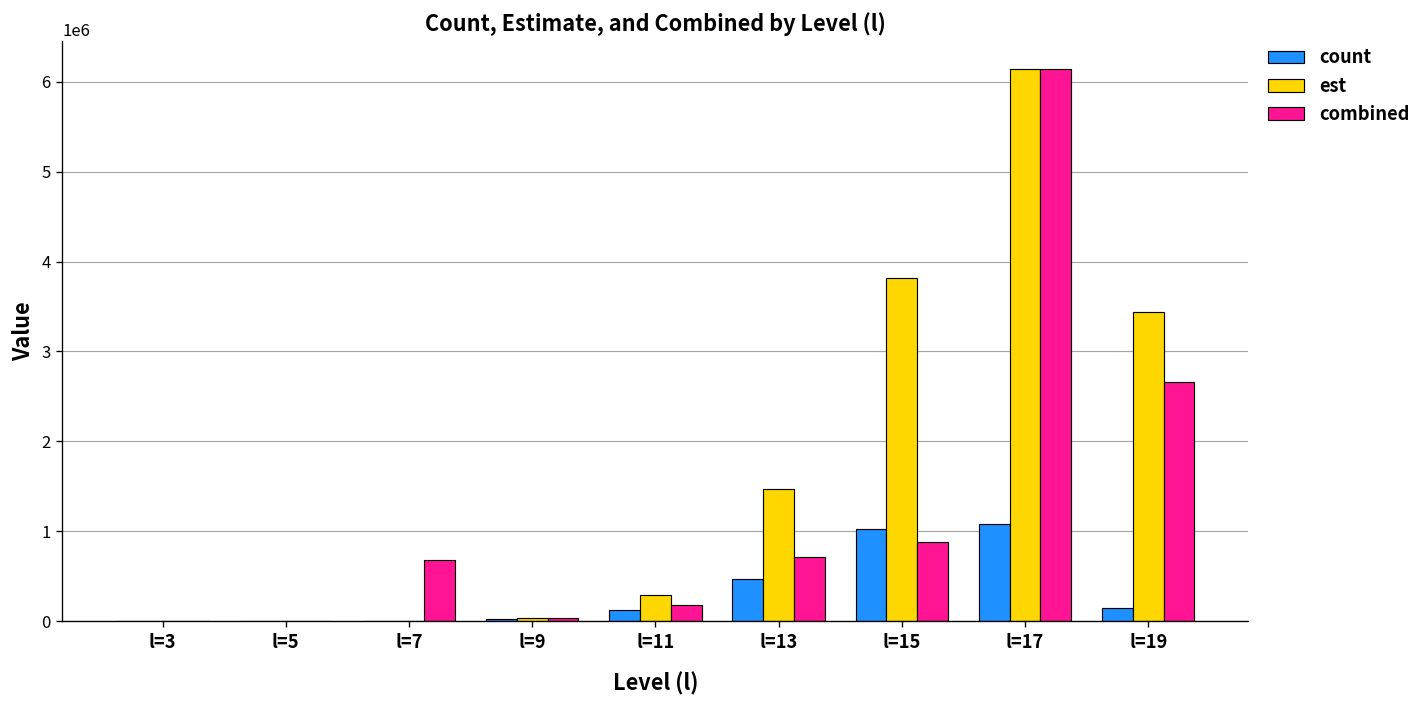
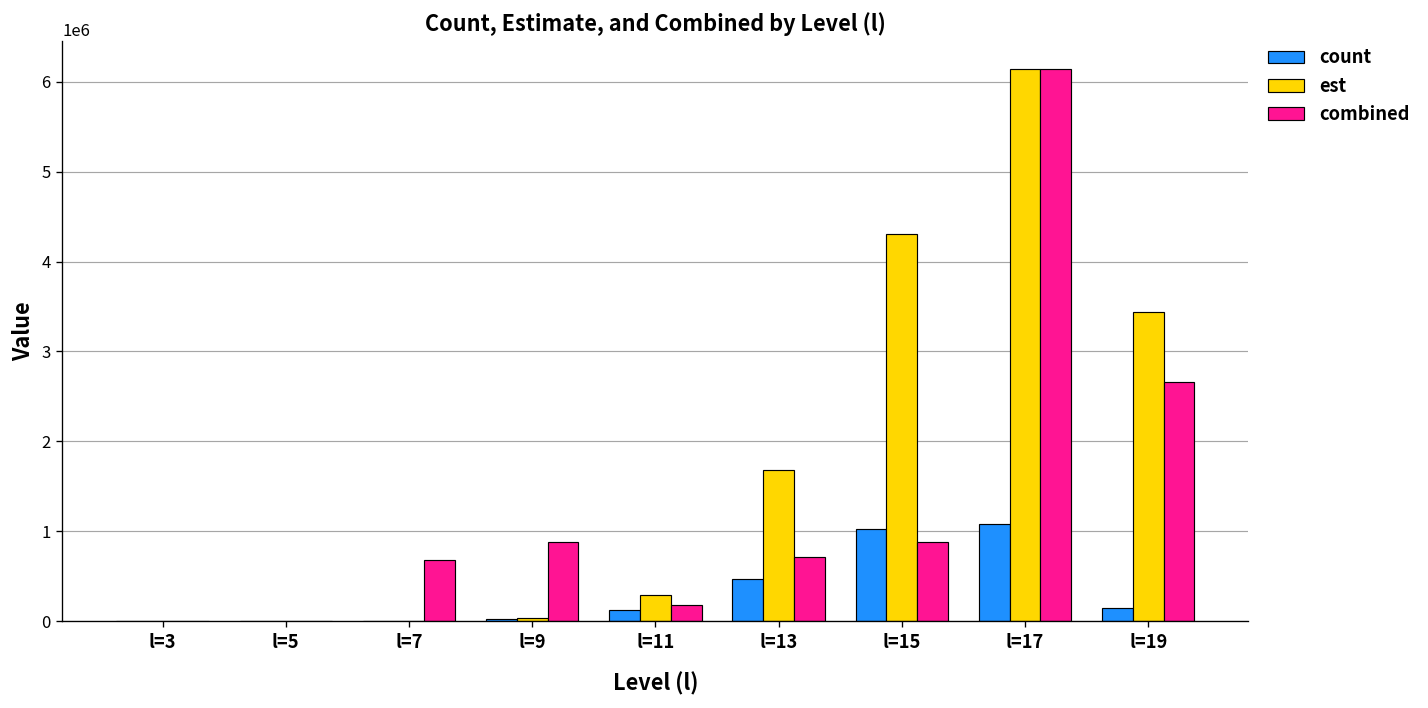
  {
    "count": {
      "l=11": 100000,
      "l=13": 500000,
      "l=15": 1000000,
      "l=17": 1100000,
      "l=19": 100000
    },
    "est": {
      "l=9": 0,
      "l=11": 300000,
-     "l=13": 1500000,
-     "l=15": 3800000,
+     "l=13": 1700000,
+     "l=15": 4300000,
      "l=17": 6100000,
      "l=19": 3400000
    },
    "combined": {
      "l=7": 700000,
-     "l=9": 0,
+     "l=9": 900000,
      "l=11": 200000,
      "l=13": 700000,
      "l=15": 900000,
      "l=17": 6100000,
      "l=19": 2700000
    }
  }
